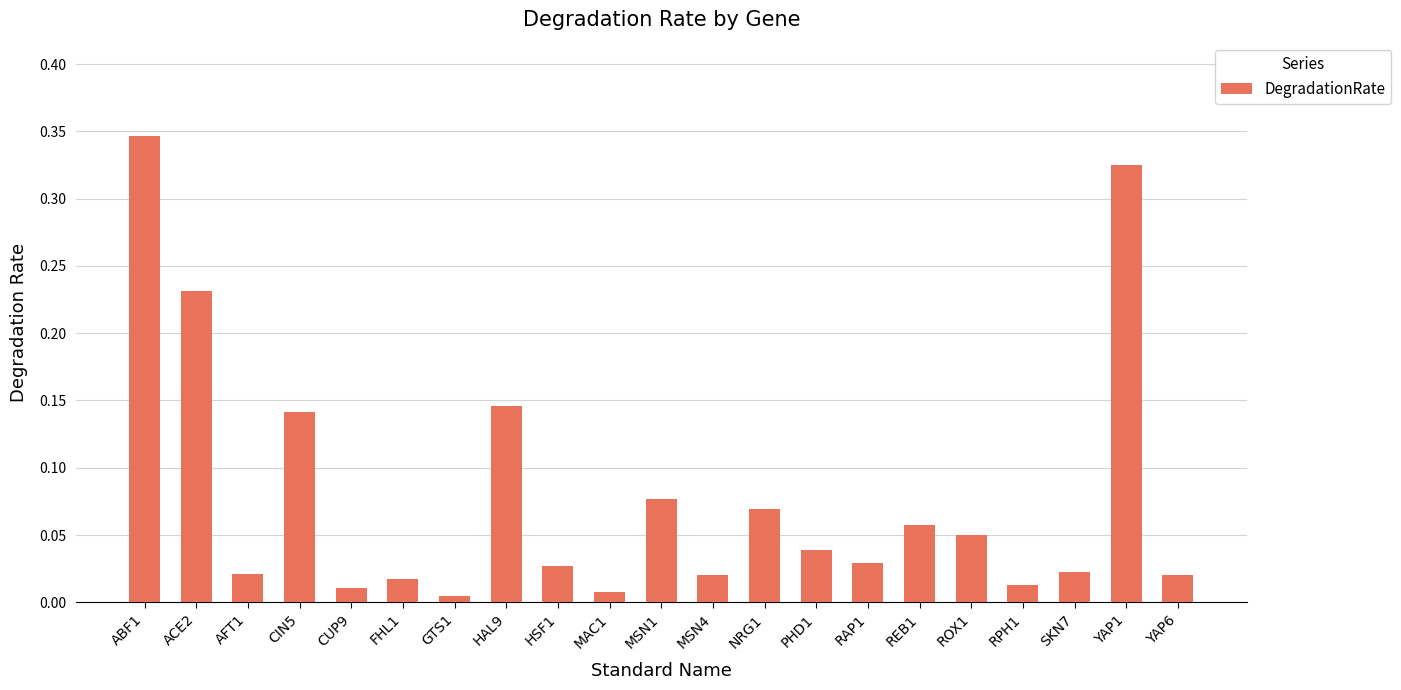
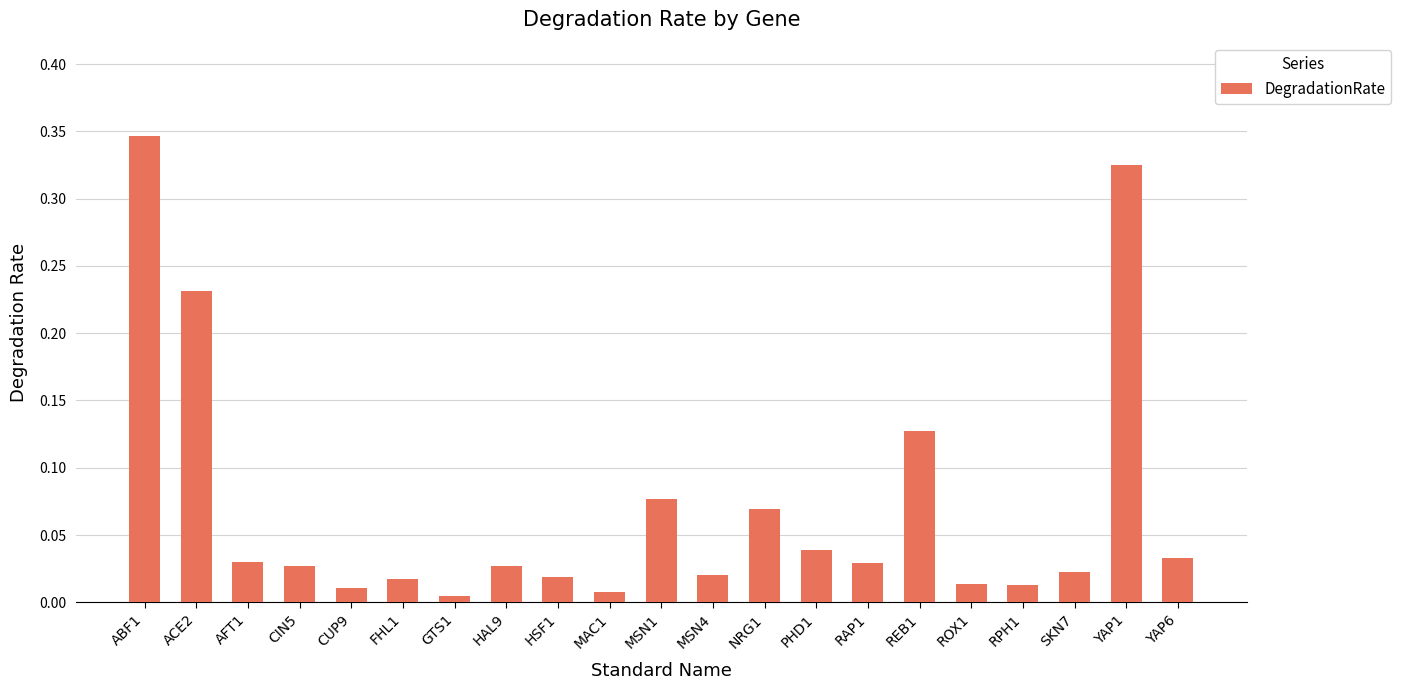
  {
    "ABF1": 0.347,
    "ACE2": 0.231,
-   "AFT1": 0.021,
-   "CIN5": 0.141,
+   "AFT1": 0.030,
+   "CIN5": 0.027,
    "CUP9": 0.011,
    "FHL1": 0.017,
    "GTS1": 0.005,
-   "HAL9": 0.146,
-   "HSF1": 0.027,
+   "HAL9": 0.027,
+   "HSF1": 0.019,
    "MAC1": 0.007,
    "MSN1": 0.077,
    "MSN4": 0.020,
    "NRG1": 0.069,
    "PHD1": 0.039,
    "RAP1": 0.029,
-   "REB1": 0.058,
-   "ROX1": 0.050,
+   "REB1": 0.127,
+   "ROX1": 0.013,
    "RPH1": 0.013,
    "SKN7": 0.022,
    "YAP1": 0.325,
-   "YAP6": 0.020
+   "YAP6": 0.033
  }
